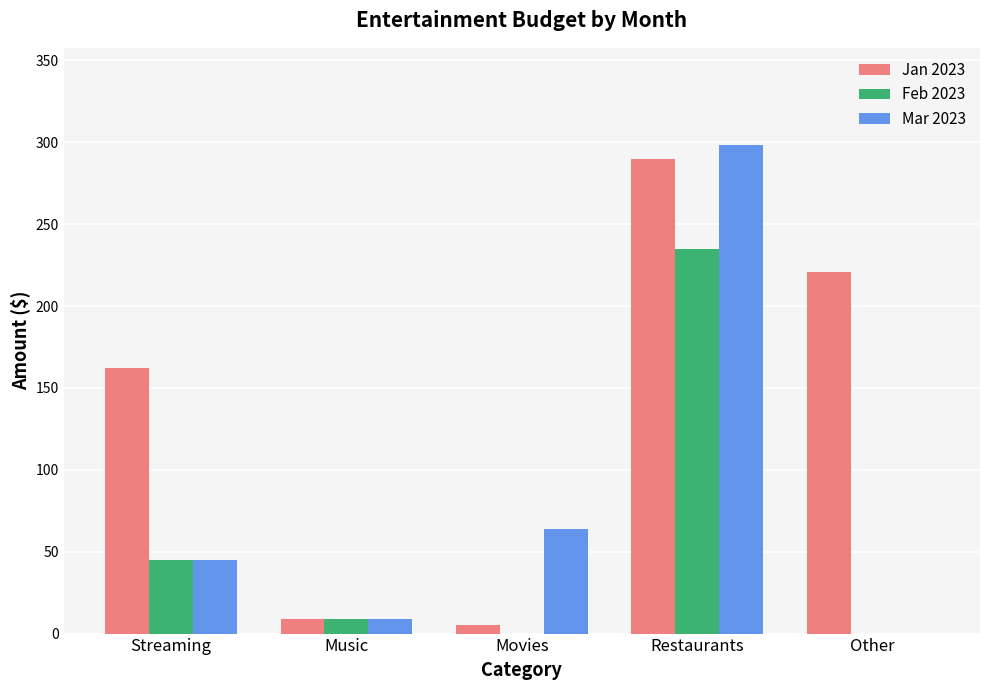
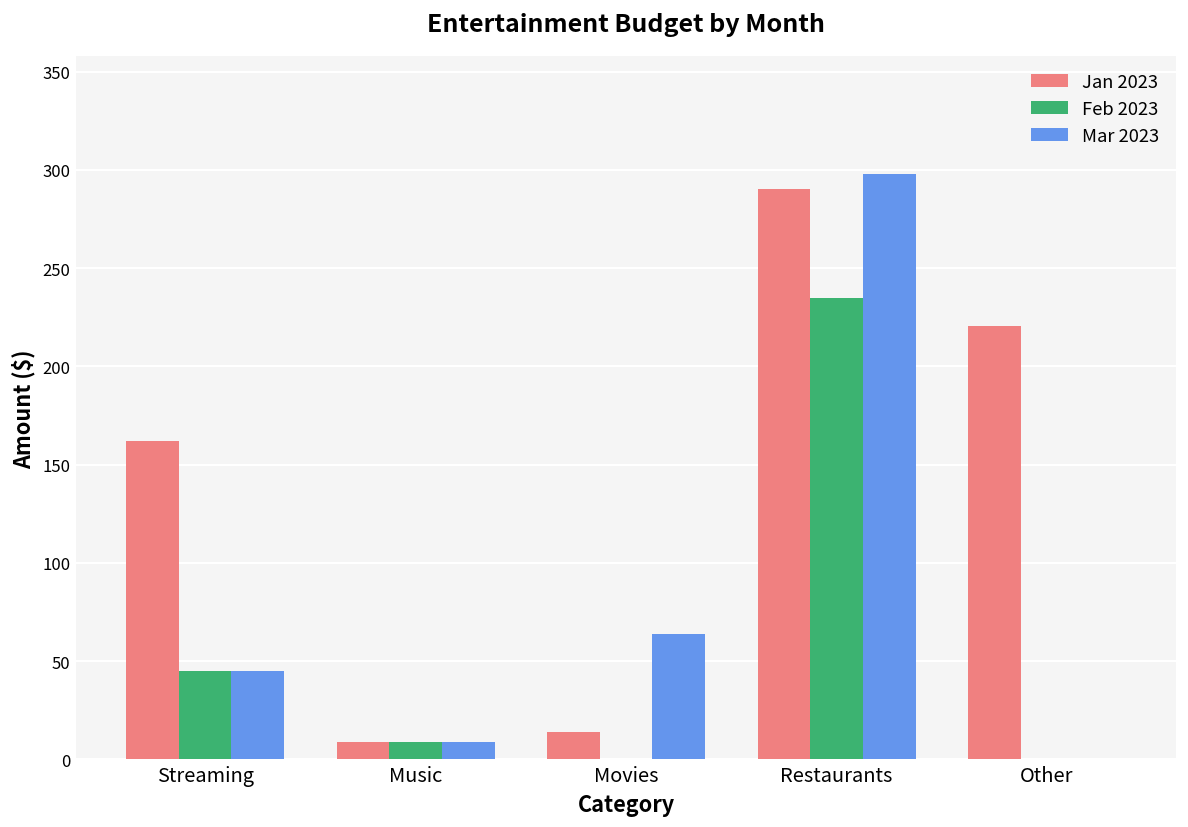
  {
    "Jan 2023": {
      "Streaming": 162,
      "Music": 9,
-     "Movies": 5,
+     "Movies": 14,
      "Restaurants": 290,
      "Other": 221
    },
    "Feb 2023": {
      "Streaming": 45,
      "Music": 9,
      "Movies": 0,
      "Restaurants": 235,
      "Other": 0
    },
    "Mar 2023": {
      "Streaming": 45,
      "Music": 9,
      "Movies": 64,
      "Restaurants": 298,
      "Other": 0
    }
  }
